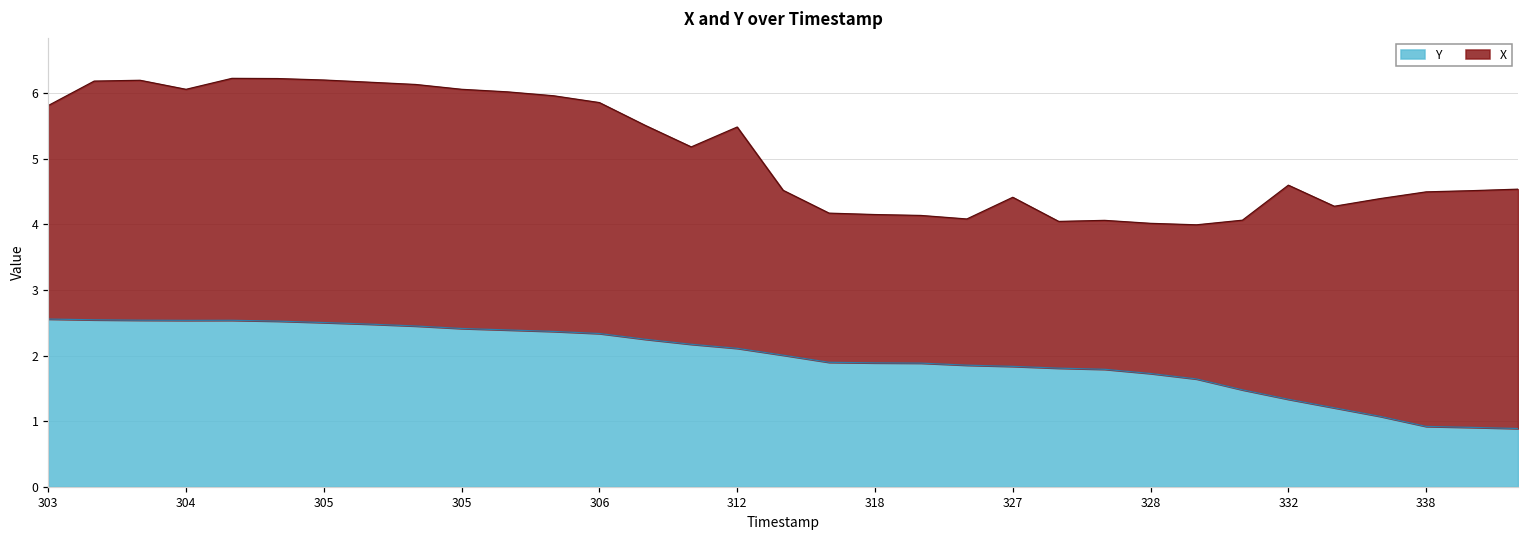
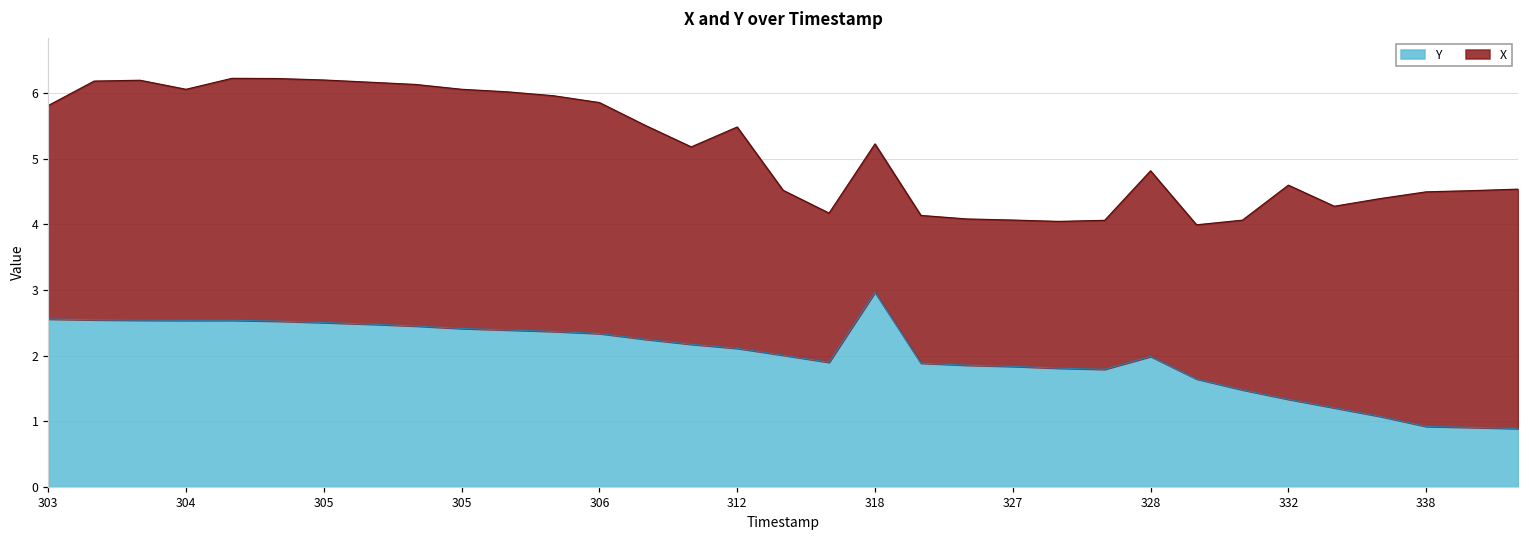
  {
    "Y": {
      "303": 2.6,
      "304": 2.5,
      "306": 2.3,
      "312": 2.1,
-     "318": 1.9,
+     "318": 3.0,
      "327": 1.8,
-     "328": 1.7,
+     "328": 2.0,
      "332": 1.3,
      "338": 0.9
    },
    "X": {
      "303": 3.3,
      "304": 3.5,
      "306": 3.5,
      "312": 3.4,
      "318": 2.3,
-     "327": 2.6,
-     "328": 2.3,
+     "327": 2.2,
+     "328": 2.8,
      "332": 3.3,
      "338": 3.6
    }
  }
